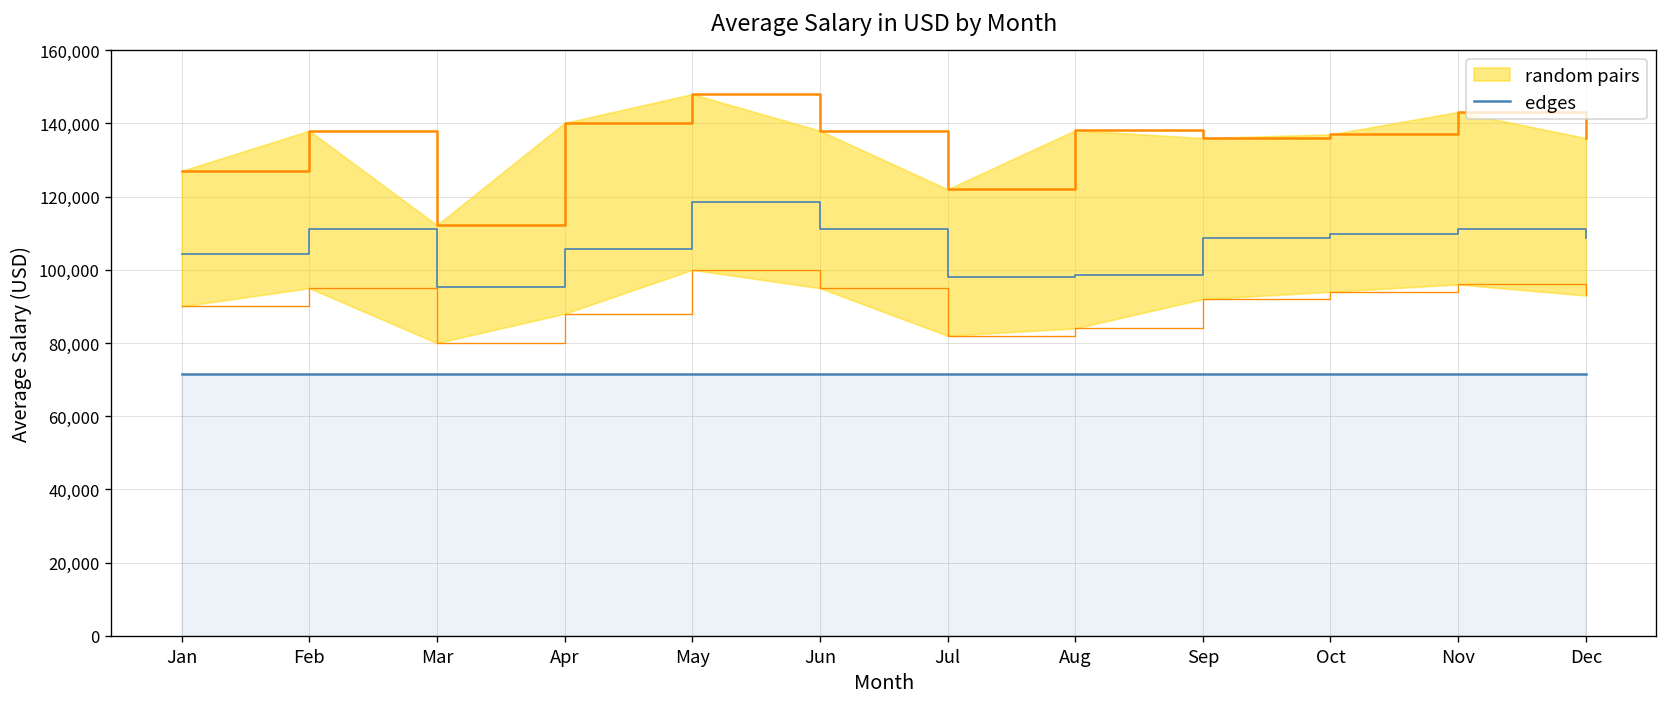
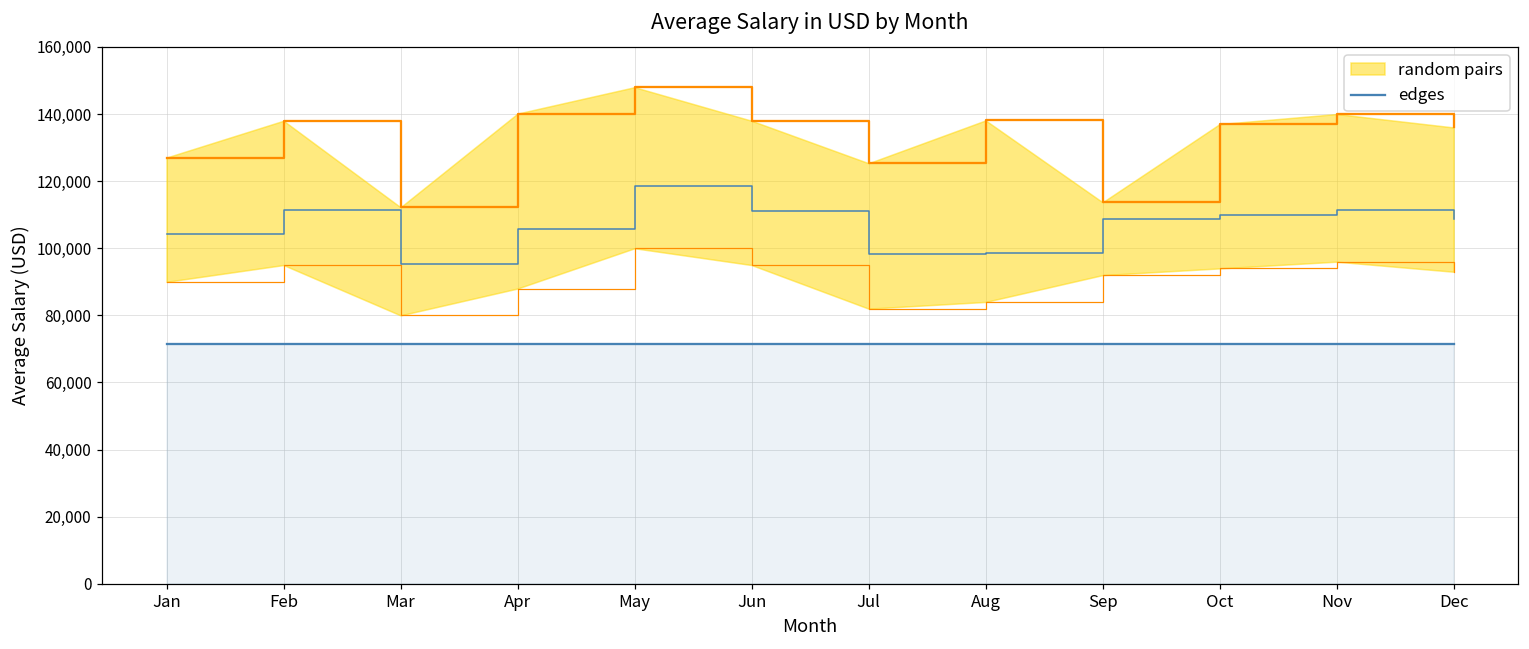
  {
    "random pairs": {
      "Jan": "127,000",
      "Feb": "138,000",
      "Mar": "112,000",
      "Apr": "140,000",
      "May": "148,000",
      "Jun": "138,000",
-     "Jul": "122,000",
+     "Jul": "125,000",
      "Aug": "138,000",
-     "Sep": "136,000",
+     "Sep": "114,000",
      "Oct": "137,000",
-     "Nov": "143,000",
+     "Nov": "140,000",
      "Dec": "136,000"
    }
  }
